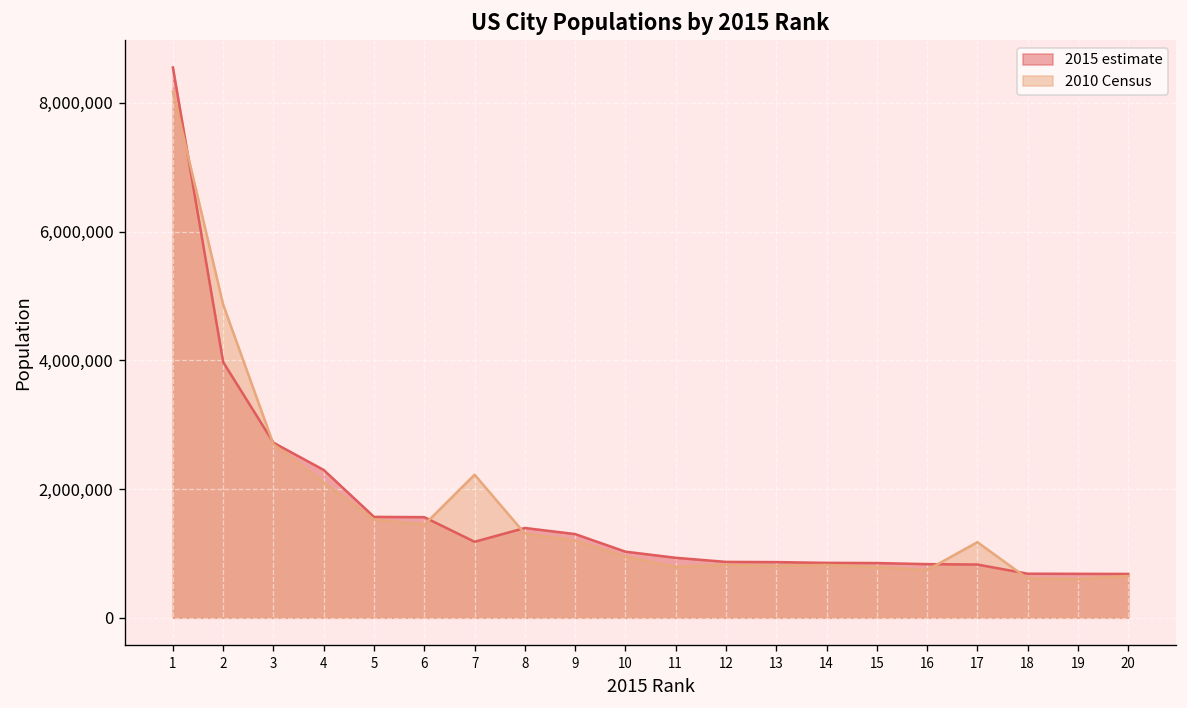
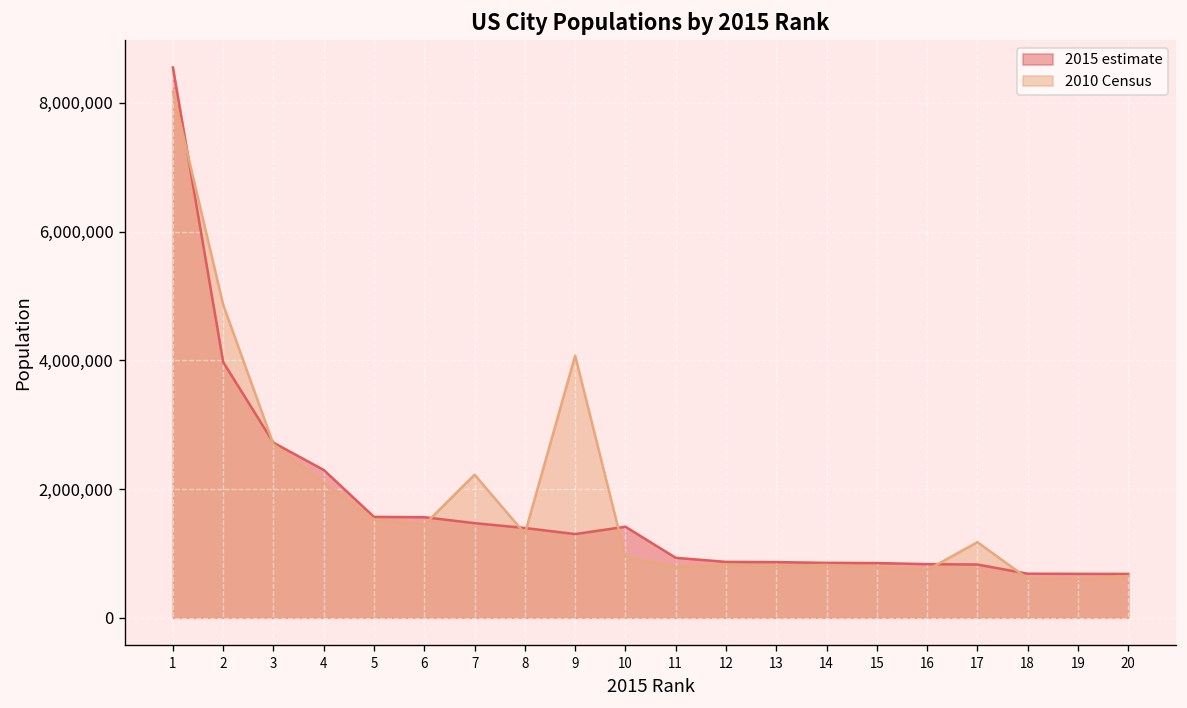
  {
    "2015 estimate": {
      "1": "8,600,000",
      "2": "4,000,000",
      "4": "2,300,000",
      "6": "1,600,000",
-     "7": "1,200,000",
+     "7": "1,500,000",
      "8": "1,400,000",
      "9": "1,300,000",
-     "10": "1,000,000",
+     "10": "1,400,000",
      "11": "900,000",
      "13": "900,000",
      "15": "900,000",
      "16": "800,000",
      "17": "800,000",
      "18": "700,000",
      "19": "700,000"
    },
    "2010 Census": {
      "1": "8,200,000",
      "2": "4,900,000",
      "4": "2,100,000",
      "6": "1,400,000",
      "7": "2,200,000",
      "8": "1,300,000",
-     "9": "1,200,000",
+     "9": "4,100,000",
      "10": "900,000",
      "11": "800,000",
      "13": "800,000",
      "15": "800,000",
      "16": "700,000",
      "17": "1,200,000",
      "18": "600,000",
      "19": "600,000"
    }
  }
